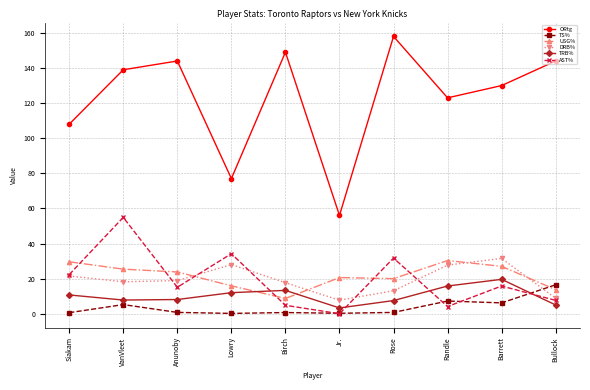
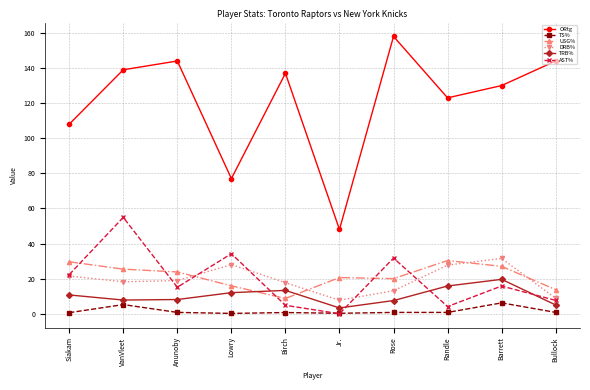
  {
    "ORtg": {
      "Siakam": 108,
      "VanVleet": 139,
      "Anunoby": 144,
      "Lowry": 77,
-     "Birch": 149,
-     "Jr.": 56,
+     "Birch": 137,
+     "Jr.": 48,
      "Rose": 158,
      "Randle": 123,
      "Barrett": 130
    },
    "TS%": {
      "Siakam": 1,
      "VanVleet": 5,
      "Anunoby": 1,
      "Lowry": 0,
      "Birch": 1,
      "Rose": 1,
-     "Randle": 7,
+     "Randle": 1,
      "Barrett": 6,
-     "Bullock": 16
+     "Bullock": 1
    }
  }
